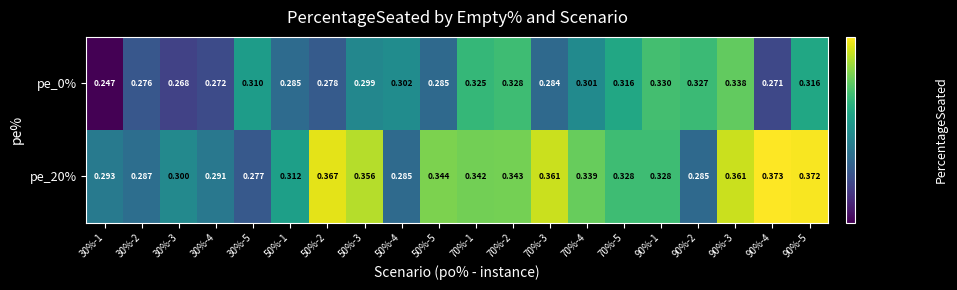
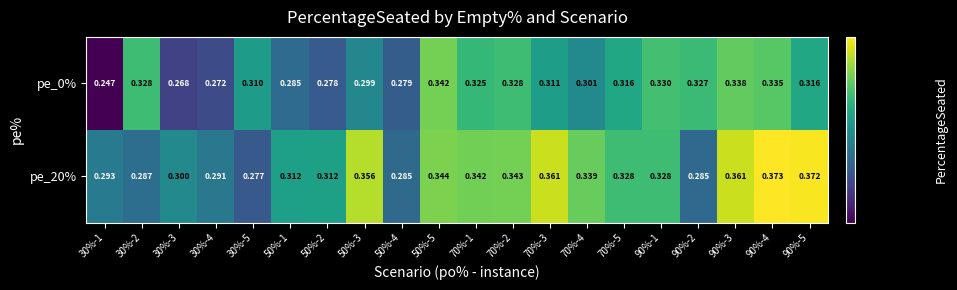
  {
    "pe_0%": {
      "30%-1": 0.247,
-     "30%-2": 0.276,
+     "30%-2": 0.328,
      "30%-3": 0.268,
      "30%-4": 0.272,
      "30%-5": 0.310,
      "50%-1": 0.285,
      "50%-2": 0.278,
      "50%-3": 0.299,
-     "50%-4": 0.302,
-     "50%-5": 0.285,
+     "50%-4": 0.279,
+     "50%-5": 0.342,
      "70%-1": 0.325,
      "70%-2": 0.328,
-     "70%-3": 0.284,
+     "70%-3": 0.311,
      "70%-4": 0.301,
      "70%-5": 0.316,
      "90%-1": 0.330,
      "90%-2": 0.327,
      "90%-3": 0.338,
-     "90%-4": 0.271,
+     "90%-4": 0.335,
      "90%-5": 0.316
    },
    "pe_20%": {
      "30%-1": 0.293,
      "30%-2": 0.287,
      "30%-3": 0.300,
      "30%-4": 0.291,
      "30%-5": 0.277,
      "50%-1": 0.312,
-     "50%-2": 0.367,
+     "50%-2": 0.312,
      "50%-3": 0.356,
      "50%-4": 0.285,
      "50%-5": 0.344,
      "70%-1": 0.342,
      "70%-2": 0.343,
      "70%-3": 0.361,
      "70%-4": 0.339,
      "70%-5": 0.328,
      "90%-1": 0.328,
      "90%-2": 0.285,
      "90%-3": 0.361,
      "90%-4": 0.373,
      "90%-5": 0.372
    }
  }
